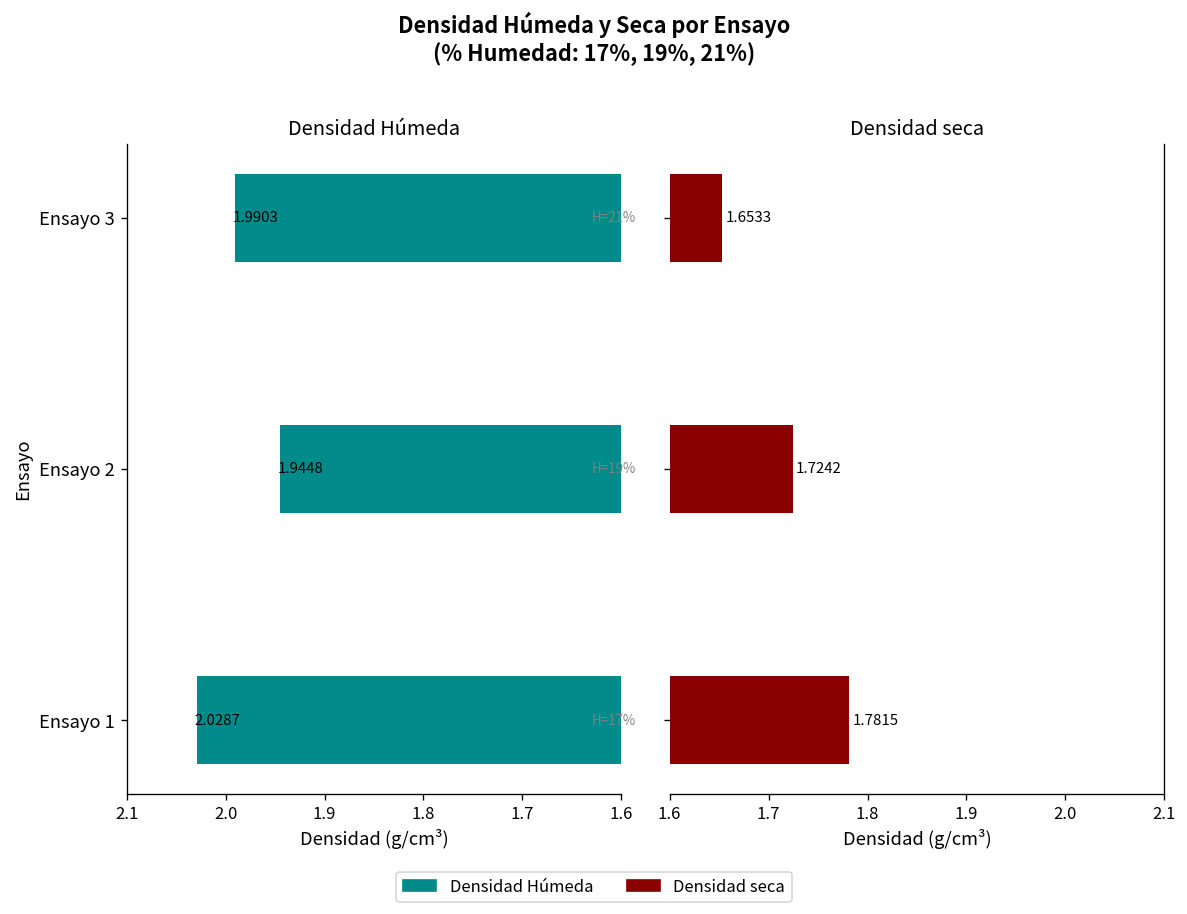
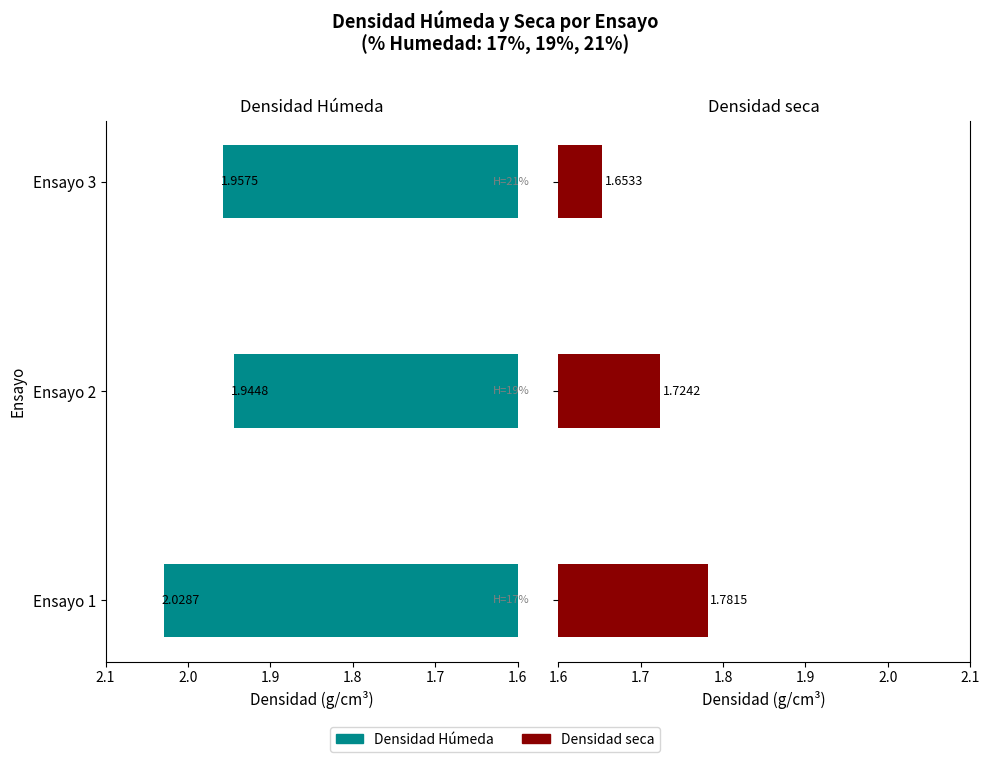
  {
    "Densidad Húmeda": {
-     "Ensayo 3": 1.9903,
+     "Ensayo 3": 1.9575,
      "Ensayo 2": 1.9448,
      "Ensayo 1": 2.0287
    }
  }
